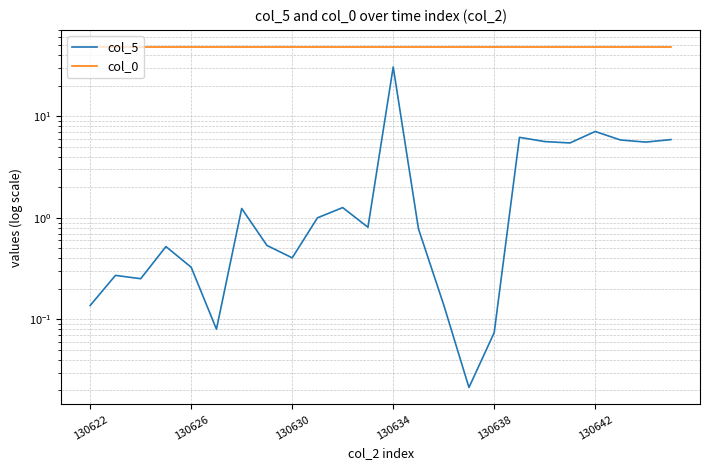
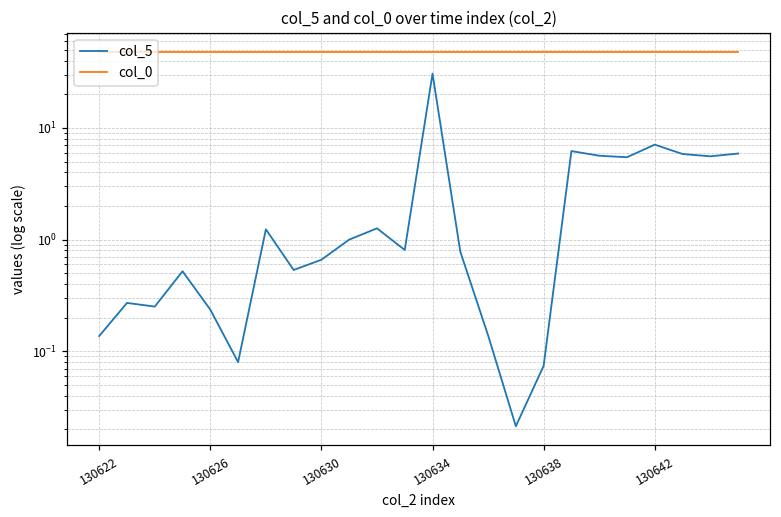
  {
    "col_5": {
      "130622": 0.14,
-     "130626": 0.33,
-     "130630": 0.40,
+     "130626": 0.24,
+     "130630": 0.7,
      "130634": 31,
      "130638": 0.07,
      "130642": 7
    },
    "col_0": {
      "130626": 50,
      "130630": 50,
      "130634": 50,
      "130638": 50,
      "130642": 50
    }
  }
